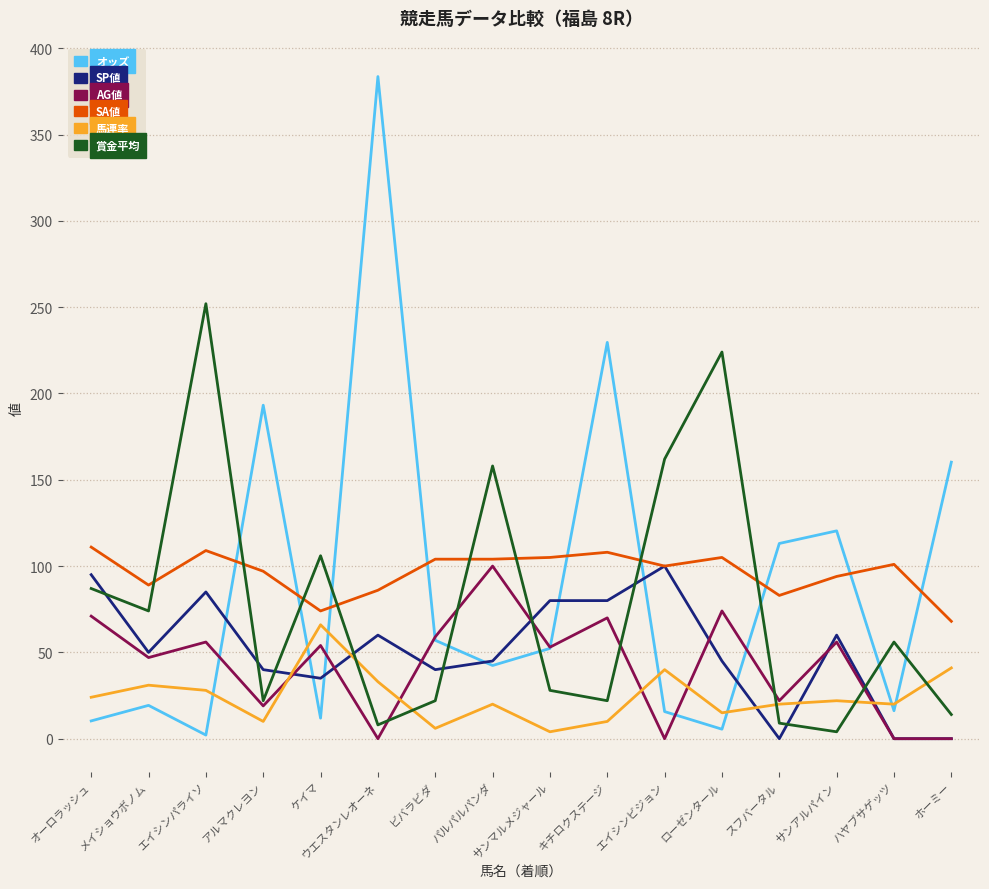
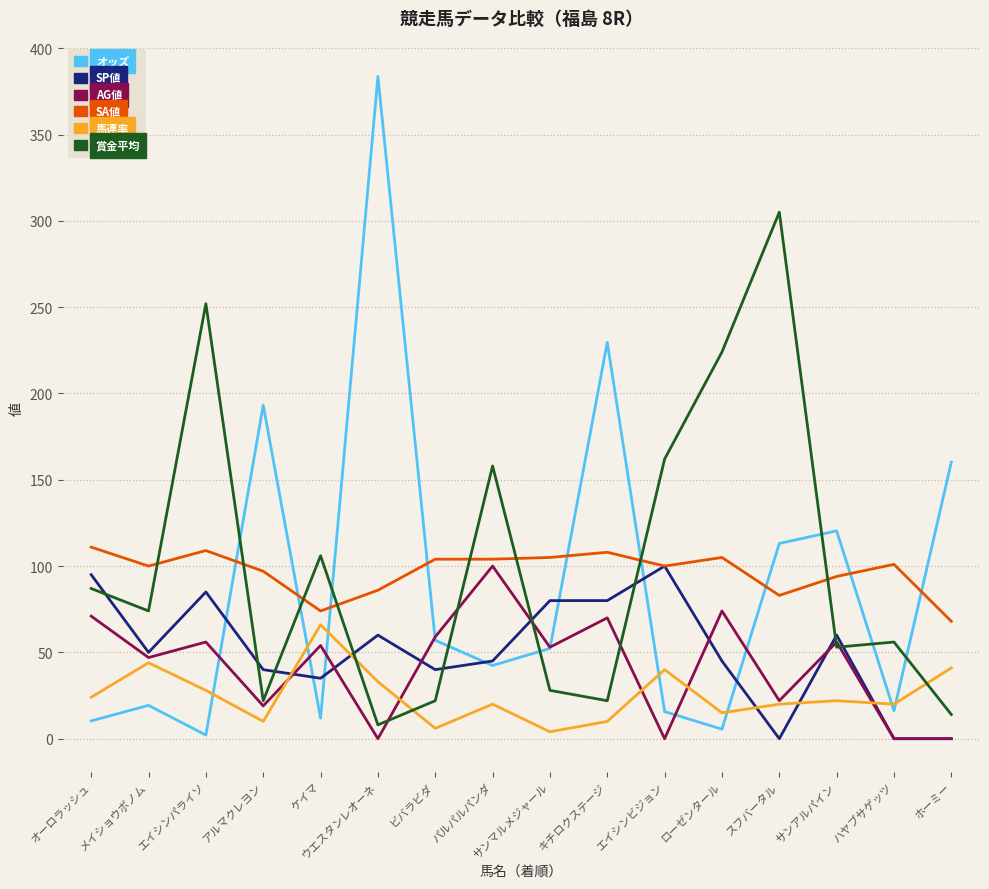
  {
    "オッズ": {
      "オーロラッシュ": 10,
      "メイショウボノム": 19,
      "エイシンパライソ": 2,
      "アルマクレヨン": 193,
      "ケイマ": 12,
      "ウエスタンレオーネ": 384,
      "ビバラビダ": 57,
      "パルパルパンダ": 42,
      "キチロクステージ": 230,
      "エイシンビジョン": 16,
      "ローゼンタール": 6,
      "スフバータル": 113,
      "サンアルパイン": 120,
      "ハヤブサゲッツ": 16,
      "ホーミー": 160
    },
    "SP値": {
      "オーロラッシュ": 95,
      "メイショウボノム": 50,
      "エイシンパライソ": 85,
      "アルマクレヨン": 40,
      "ケイマ": 35,
      "ウエスタンレオーネ": 60,
      "ビバラビダ": 40,
      "パルパルパンダ": 45,
      "サンマルメジャール": 80,
      "キチロクステージ": 80,
      "ローゼンタール": 45,
      "スフバータル": 0,
      "サンアルパイン": 60
    },
    "AG値": {
      "オーロラッシュ": 71,
      "メイショウボノム": 47,
      "エイシンパライソ": 56,
      "アルマクレヨン": 19,
      "ケイマ": 54,
      "ウエスタンレオーネ": 0,
      "ビバラビダ": 59,
      "パルパルパンダ": 100,
      "キチロクステージ": 70,
      "エイシンビジョン": 0,
      "ローゼンタール": 74,
      "スフバータル": 22,
      "サンアルパイン": 56
    },
    "SA値": {
      "オーロラッシュ": 111,
-     "メイショウボノム": 89,
+     "メイショウボノム": 100,
      "エイシンパライソ": 109,
      "アルマクレヨン": 97,
      "ケイマ": 74,
      "ウエスタンレオーネ": 86,
      "ビバラビダ": 104,
      "パルパルパンダ": 104,
      "サンマルメジャール": 105,
      "キチロクステージ": 108,
      "ローゼンタール": 105,
      "スフバータル": 83,
      "サンアルパイン": 94,
      "ハヤブサゲッツ": 101,
      "ホーミー": 68
    },
    "馬連率": {
      "オーロラッシュ": 24,
-     "メイショウボノム": 31,
+     "メイショウボノム": 44,
      "エイシンパライソ": 28,
      "アルマクレヨン": 10,
      "ケイマ": 66,
      "ウエスタンレオーネ": 33,
      "ビバラビダ": 6,
      "パルパルパンダ": 20,
      "サンマルメジャール": 4,
      "キチロクステージ": 10,
      "エイシンビジョン": 40,
      "ローゼンタール": 15,
      "スフバータル": 20,
      "サンアルパイン": 22,
      "ハヤブサゲッツ": 20,
      "ホーミー": 41
    },
    "賞金平均": {
      "オーロラッシュ": 87,
      "メイショウボノム": 74,
      "エイシンパライソ": 252,
      "アルマクレヨン": 22,
      "ケイマ": 106,
      "ウエスタンレオーネ": 8,
      "ビバラビダ": 22,
      "パルパルパンダ": 158,
      "サンマルメジャール": 28,
      "キチロクステージ": 22,
      "エイシンビジョン": 162,
      "ローゼンタール": 224,
-     "スフバータル": 9,
-     "サンアルパイン": 4,
+     "スフバータル": 305,
+     "サンアルパイン": 53,
      "ハヤブサゲッツ": 56,
      "ホーミー": 14
    }
  }
